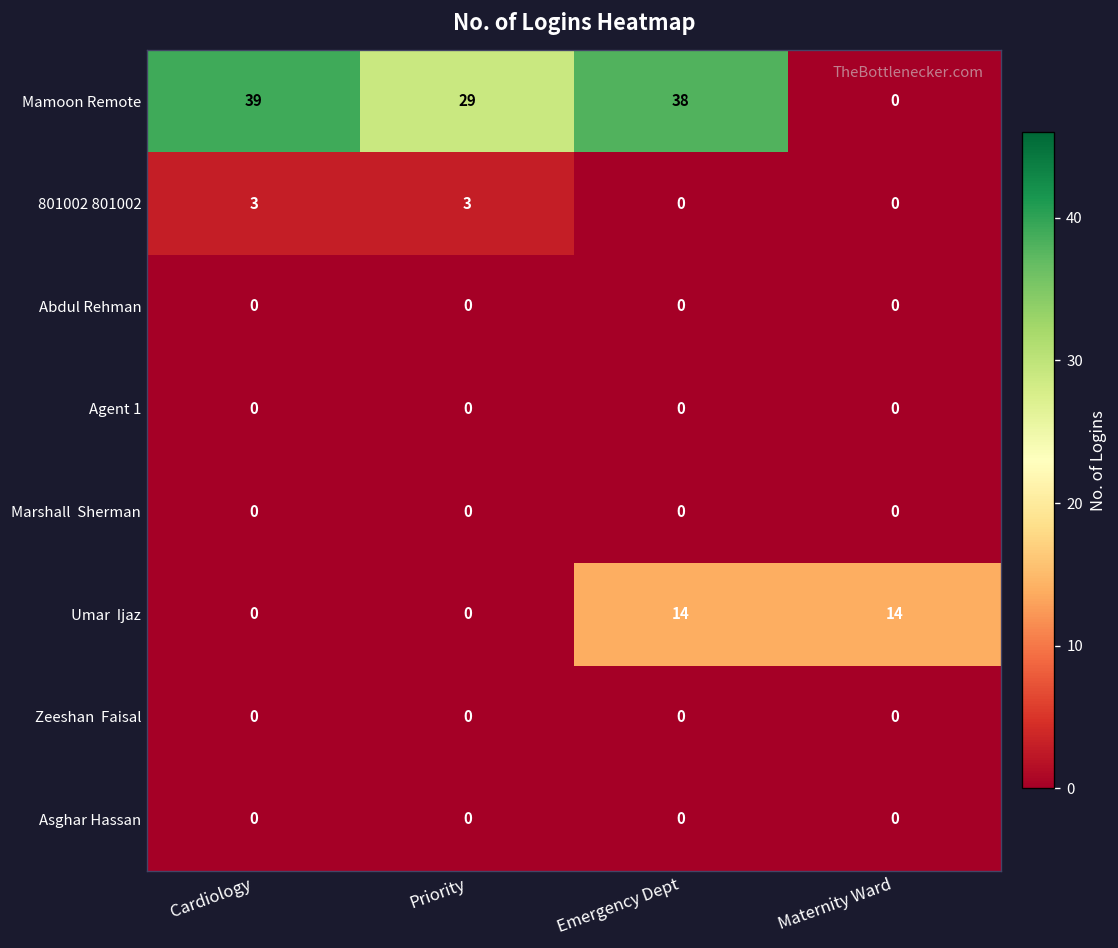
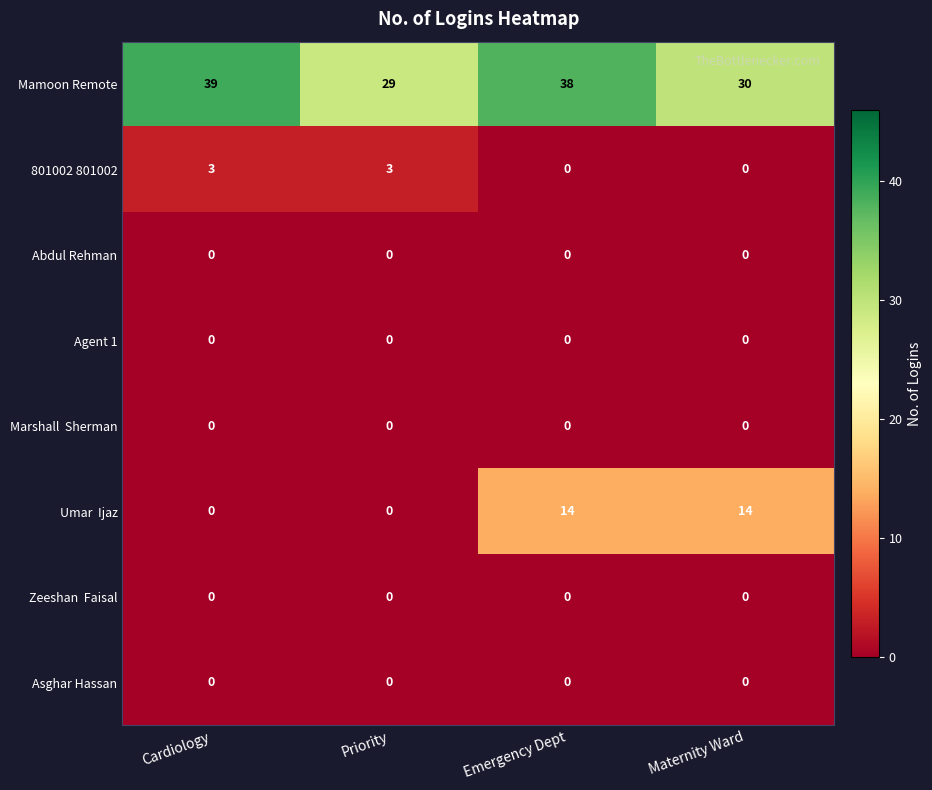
  {
    "Mamoon Remote": {
      "Cardiology": 39,
      "Priority": 29,
      "Emergency Dept": 38,
-     "Maternity Ward": 0
+     "Maternity Ward": 30
    },
    "801002 801002": {
      "Cardiology": 3,
      "Priority": 3,
      "Emergency Dept": 0,
      "Maternity Ward": 0
    },
    "Abdul Rehman": {
      "Cardiology": 0,
      "Priority": 0,
      "Emergency Dept": 0,
      "Maternity Ward": 0
    },
    "Agent 1": {
      "Cardiology": 0,
      "Priority": 0,
      "Emergency Dept": 0,
      "Maternity Ward": 0
    },
    "Marshall Sherman": {
      "Cardiology": 0,
      "Priority": 0,
      "Emergency Dept": 0,
      "Maternity Ward": 0
    },
    "Umar Ijaz": {
      "Cardiology": 0,
      "Priority": 0,
      "Emergency Dept": 14,
      "Maternity Ward": 14
    },
    "Zeeshan Faisal": {
      "Cardiology": 0,
      "Priority": 0,
      "Emergency Dept": 0,
      "Maternity Ward": 0
    },
    "Asghar Hassan": {
      "Cardiology": 0,
      "Priority": 0,
      "Emergency Dept": 0,
      "Maternity Ward": 0
    }
  }
